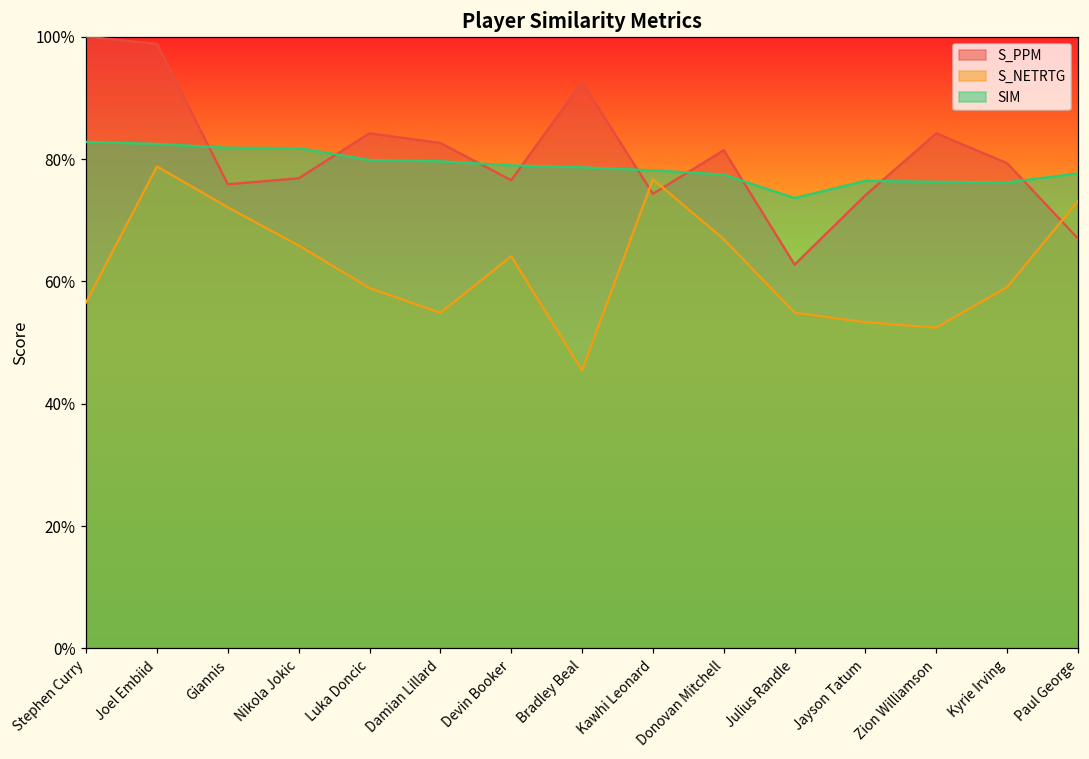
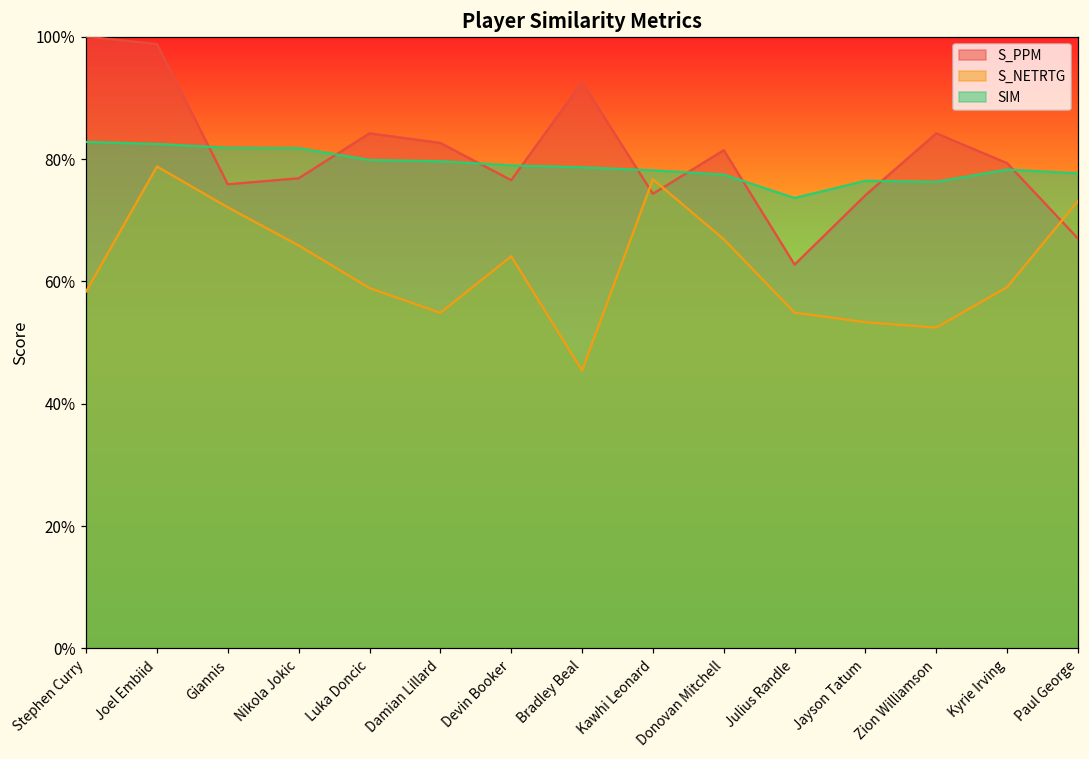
  {
    "S_PPM": {
      "Stephen Curry": "100%",
      "Joel Embiid": "99%",
      "Giannis": "76%",
      "Nikola Jokic": "77%",
      "Luka Doncic": "84%",
      "Damian Lillard": "83%",
      "Devin Booker": "77%",
      "Bradley Beal": "93%",
      "Kawhi Leonard": "74%",
      "Donovan Mitchell": "81%",
      "Julius Randle": "63%",
      "Jayson Tatum": "74%",
      "Zion Williamson": "84%",
      "Kyrie Irving": "79%",
      "Paul George": "67%"
    },
    "S_NETRTG": {
-     "Stephen Curry": "57%",
+     "Stephen Curry": "58%",
      "Joel Embiid": "79%",
      "Giannis": "72%",
      "Nikola Jokic": "66%",
      "Luka Doncic": "59%",
      "Damian Lillard": "55%",
      "Devin Booker": "64%",
      "Bradley Beal": "45%",
      "Kawhi Leonard": "77%",
      "Donovan Mitchell": "67%",
      "Julius Randle": "55%",
      "Jayson Tatum": "53%",
      "Zion Williamson": "52%",
      "Kyrie Irving": "59%",
      "Paul George": "73%"
    },
    "SIM": {
      "Stephen Curry": "83%",
      "Joel Embiid": "82%",
      "Giannis": "82%",
      "Nikola Jokic": "82%",
      "Luka Doncic": "80%",
      "Damian Lillard": "80%",
      "Devin Booker": "79%",
      "Bradley Beal": "79%",
      "Kawhi Leonard": "78%",
      "Donovan Mitchell": "77%",
      "Julius Randle": "74%",
      "Jayson Tatum": "76%",
      "Zion Williamson": "76%",
-     "Kyrie Irving": "76%",
+     "Kyrie Irving": "78%",
      "Paul George": "78%"
    }
  }
